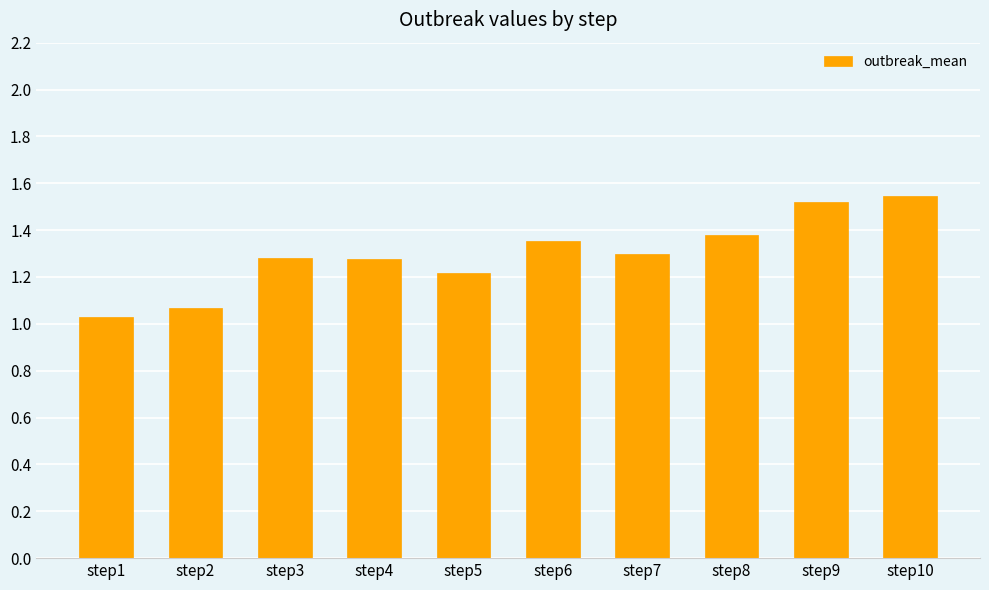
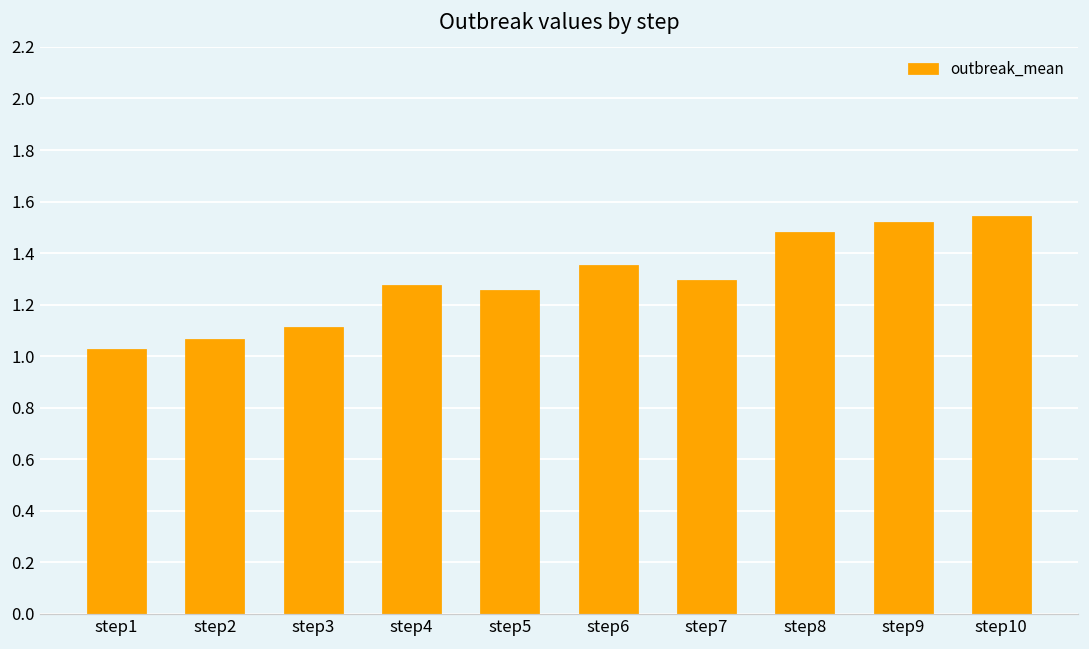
  {
    "step1": 1.03,
    "step2": 1.07,
-   "step3": 1.28,
+   "step3": 1.11,
    "step4": 1.28,
-   "step5": 1.22,
+   "step5": 1.26,
    "step6": 1.35,
    "step7": 1.30,
-   "step8": 1.38,
+   "step8": 1.48,
    "step9": 1.52,
    "step10": 1.54
  }
